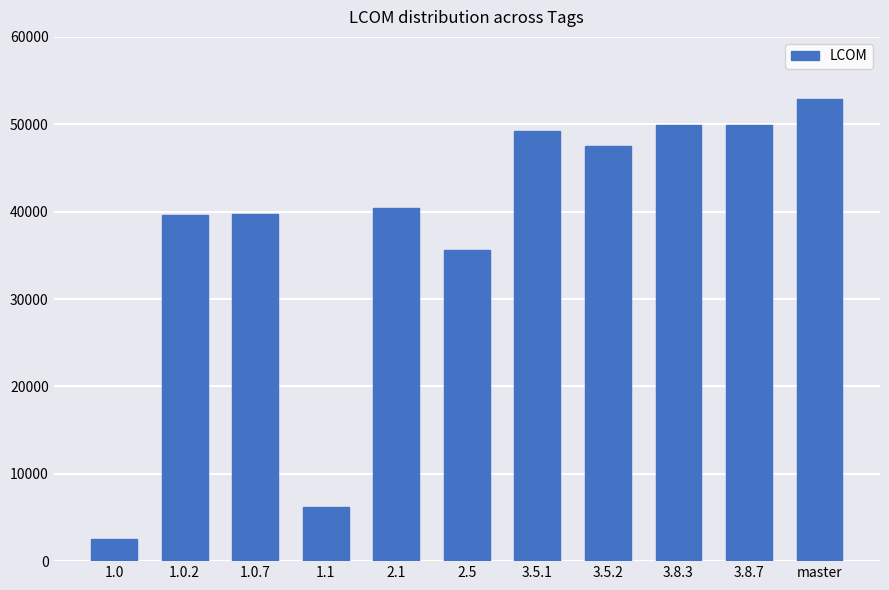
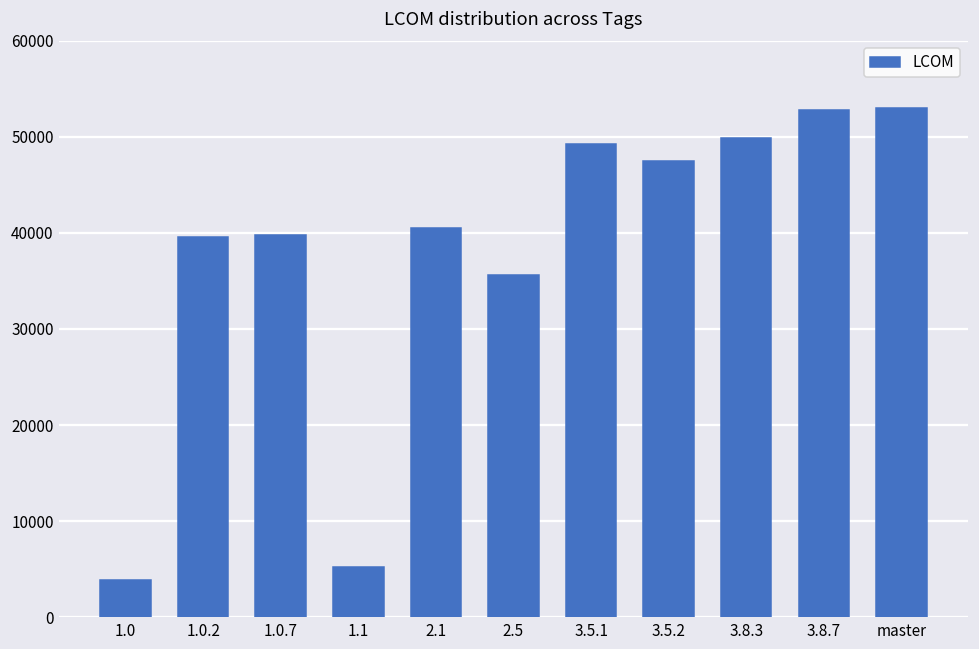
  {
-   "1.0": 3000,
+   "1.0": 4000,
    "1.0.2": 40000,
    "1.0.7": 40000,
-   "1.1": 6000,
+   "1.1": 5000,
    "2.1": 40000,
    "2.5": 36000,
    "3.5.1": 49000,
    "3.5.2": 47000,
    "3.8.3": 50000,
-   "3.8.7": 50000,
+   "3.8.7": 53000,
    "master": 53000
  }
